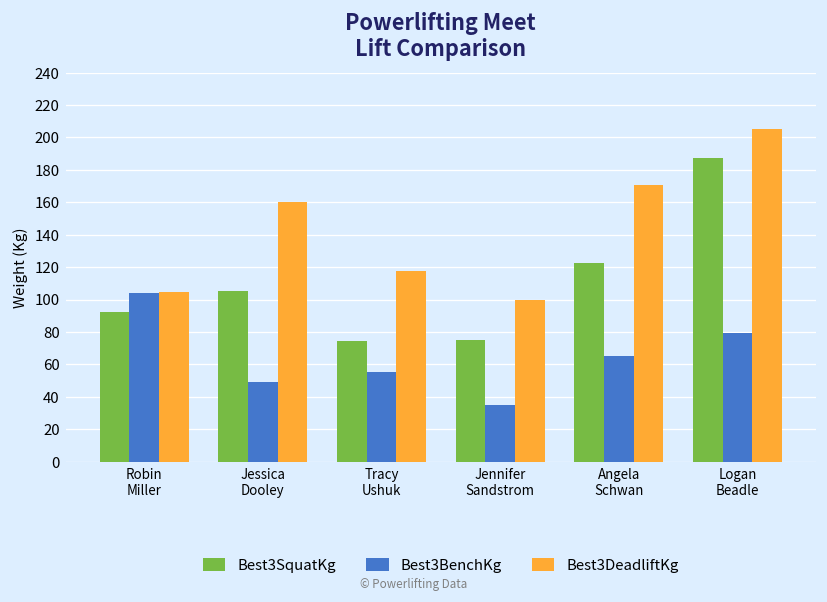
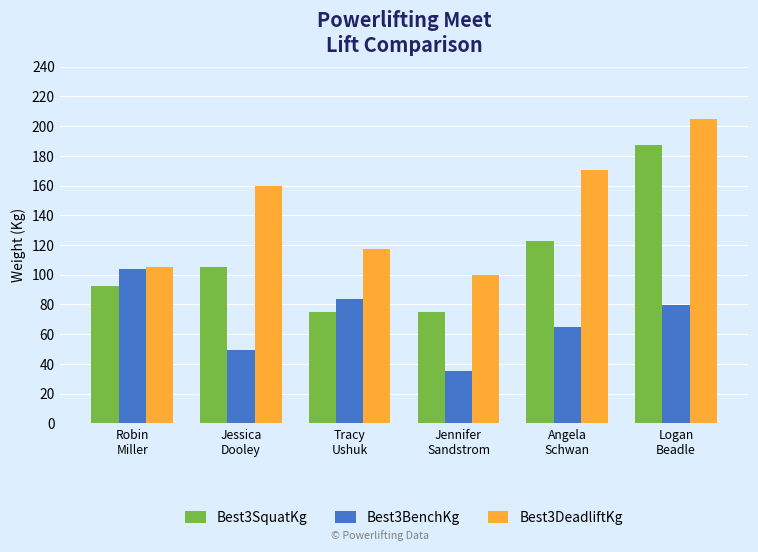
  {
    "Best3SquatKg": {
      "Robin Miller": 93,
      "Jessica Dooley": 105,
      "Tracy Ushuk": 75,
      "Jennifer Sandstrom": 75,
      "Angela Schwan": 123,
      "Logan Beadle": 188
    },
    "Best3BenchKg": {
      "Robin Miller": 104,
      "Jessica Dooley": 49,
-     "Tracy Ushuk": 55,
+     "Tracy Ushuk": 83,
      "Jennifer Sandstrom": 35,
      "Angela Schwan": 65,
      "Logan Beadle": 79
    },
    "Best3DeadliftKg": {
      "Robin Miller": 105,
      "Jessica Dooley": 160,
      "Tracy Ushuk": 118,
      "Jennifer Sandstrom": 100,
      "Angela Schwan": 171,
      "Logan Beadle": 205
    }
  }
